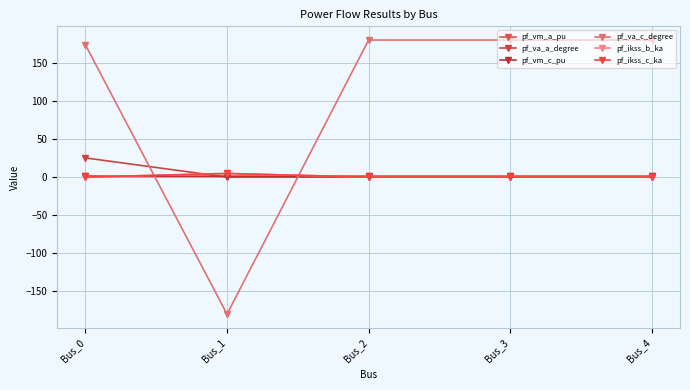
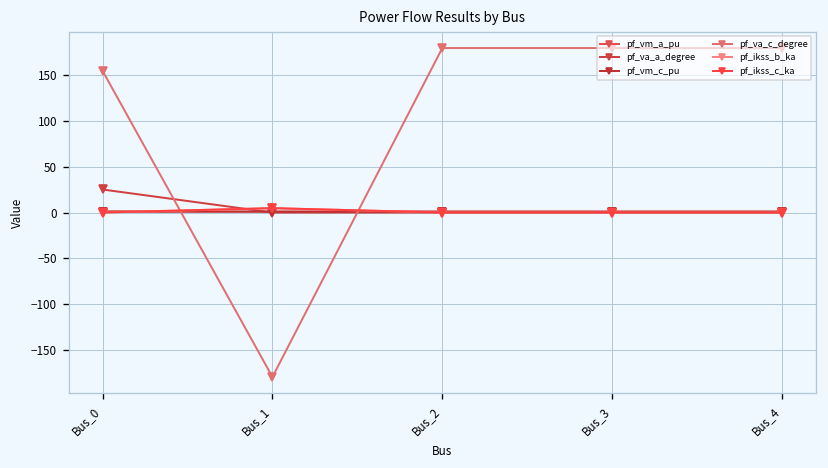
  {
    "pf_va_c_degree": {
-     "Bus_0": 170,
+     "Bus_0": 160,
      "Bus_1": -180,
      "Bus_2": 180
    }
  }
